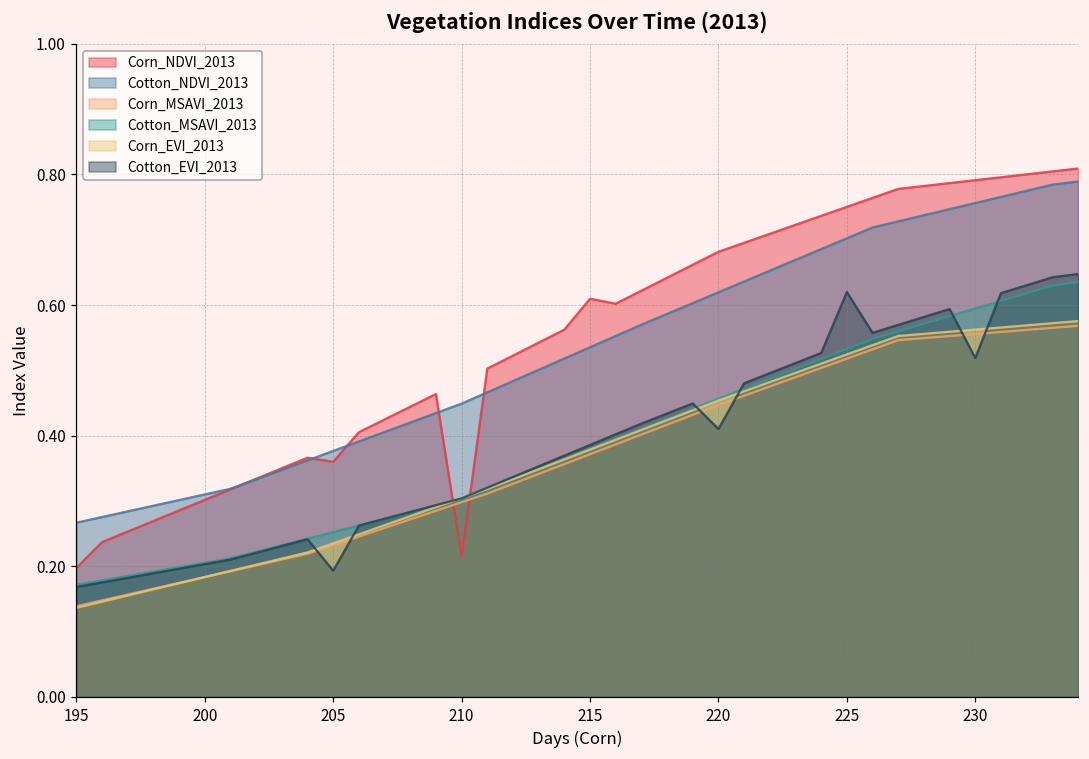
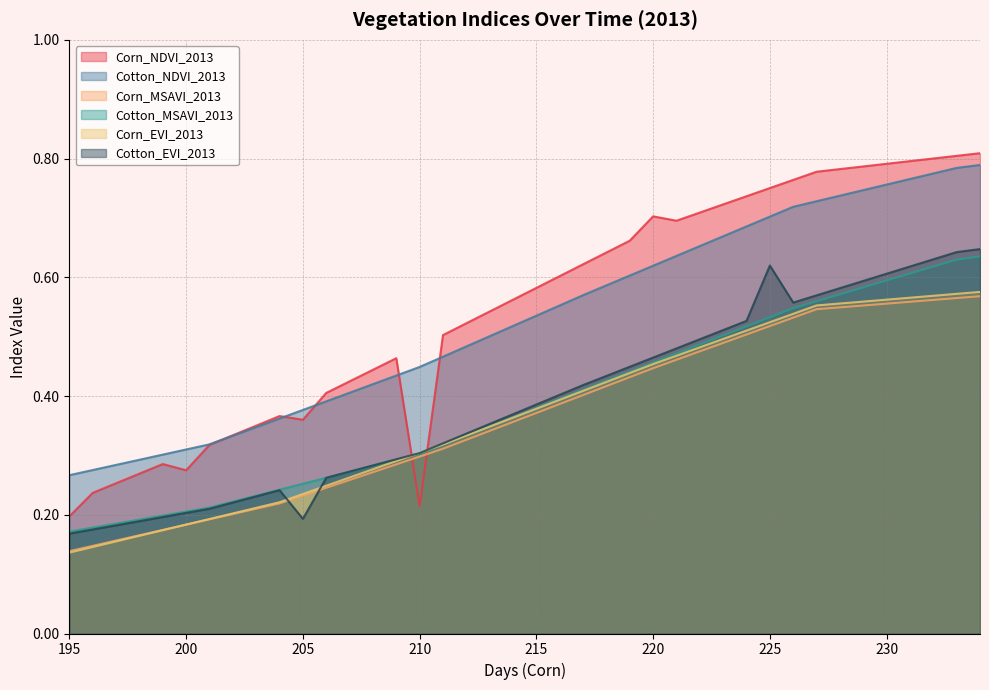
  {
    "Corn_NDVI_2013": {
      "195": 0.20,
-     "200": 0.30,
+     "200": 0.27,
      "205": 0.36,
      "210": 0.21,
-     "215": 0.61,
-     "220": 0.68,
+     "215": 0.58,
+     "220": 0.70,
      "225": 0.75,
      "230": 0.79
    },
    "Cotton_EVI_2013": {
      "205": 0.19,
      "215": 0.39,
-     "220": 0.41,
+     "220": 0.46,
      "225": 0.62,
-     "230": 0.52
+     "230": 0.61
    }
  }
